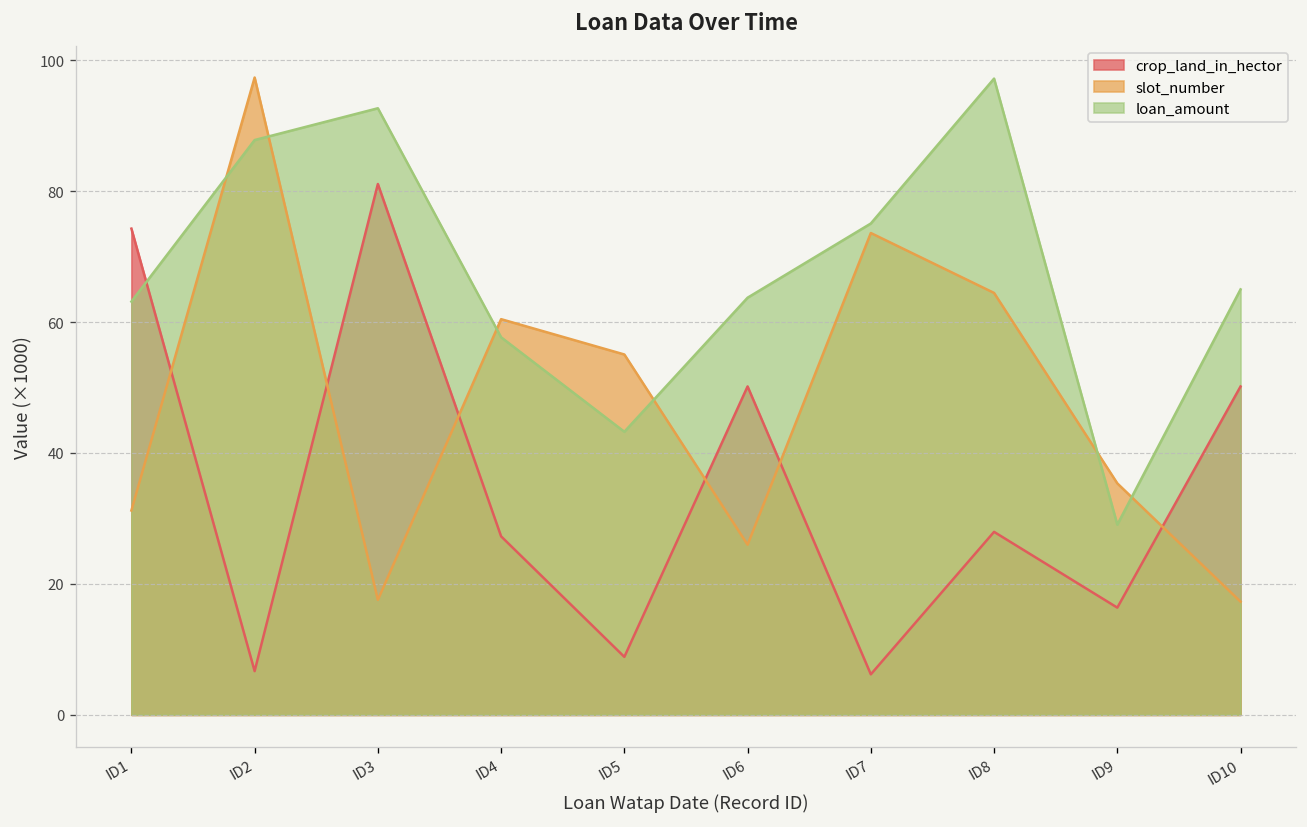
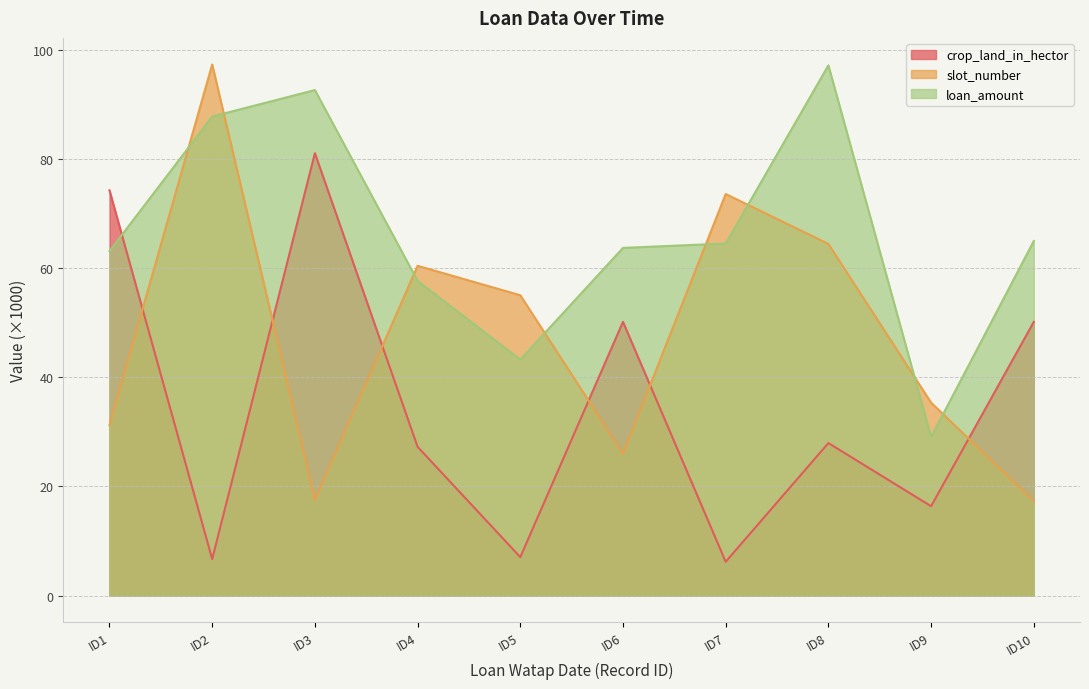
  {
    "crop_land_in_hector": {
      "ID1": 74,
      "ID2": 7,
      "ID3": 81,
      "ID4": 27,
-     "ID5": 9,
+     "ID5": 7,
      "ID6": 50,
      "ID7": 6,
      "ID8": 28,
      "ID9": 16,
      "ID10": 50
    },
    "slot_number": {
      "ID1": 31,
      "ID2": 97,
      "ID3": 18,
      "ID4": 60,
      "ID5": 55,
      "ID6": 26,
      "ID7": 74,
      "ID8": 64,
      "ID9": 35,
      "ID10": 17
    },
    "loan_amount": {
      "ID1": 63,
      "ID2": 88,
      "ID3": 93,
      "ID4": 58,
      "ID5": 43,
      "ID6": 64,
-     "ID7": 75,
+     "ID7": 65,
      "ID8": 97,
      "ID9": 29,
      "ID10": 65
    }
  }
